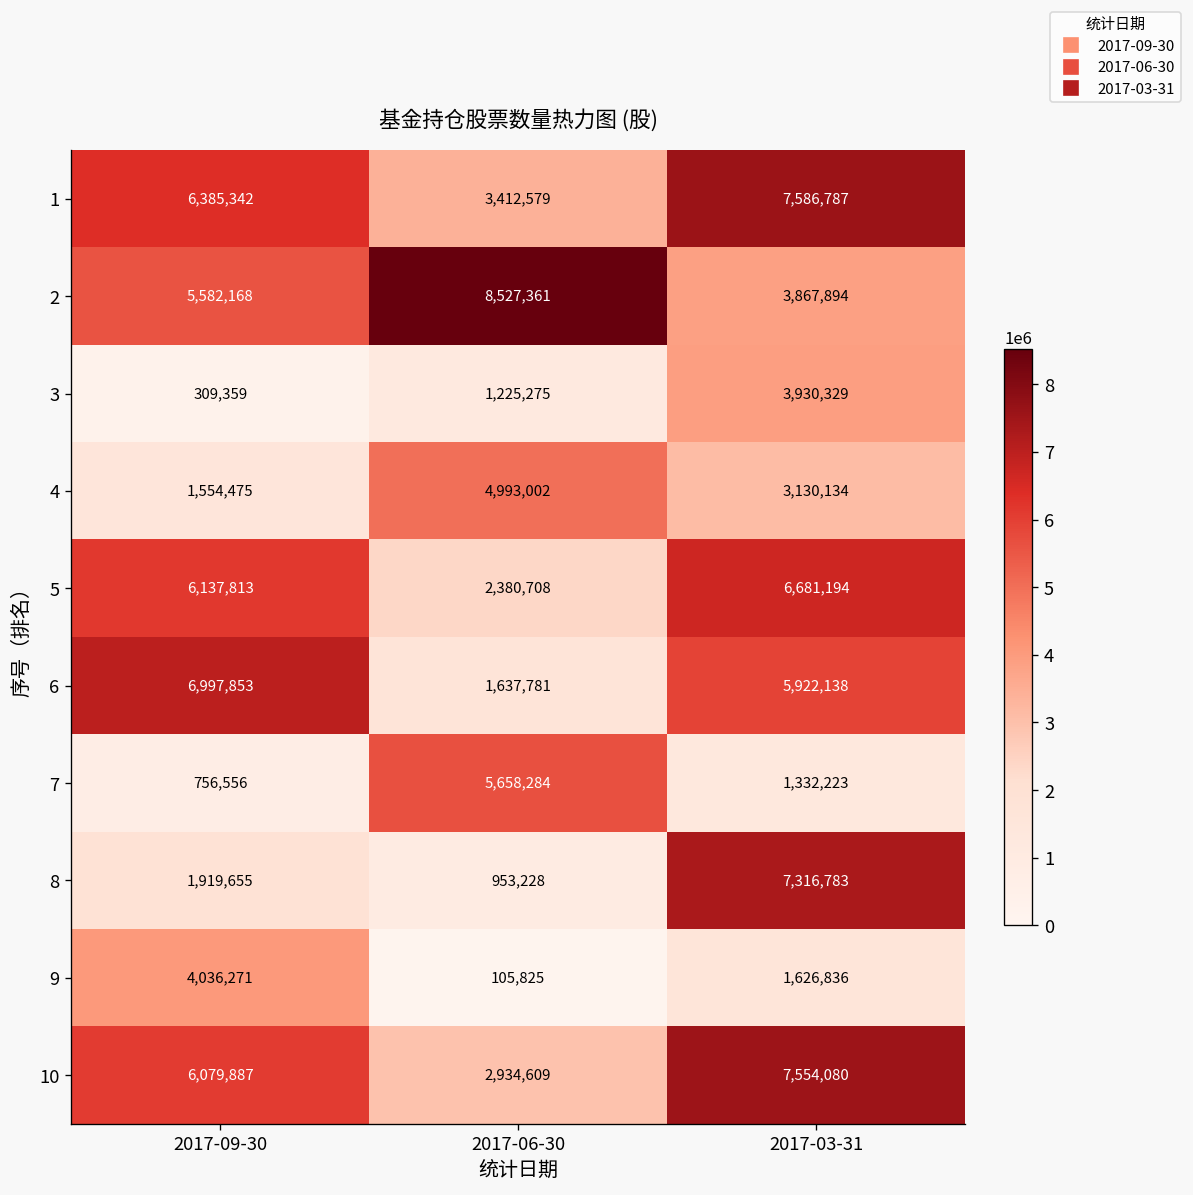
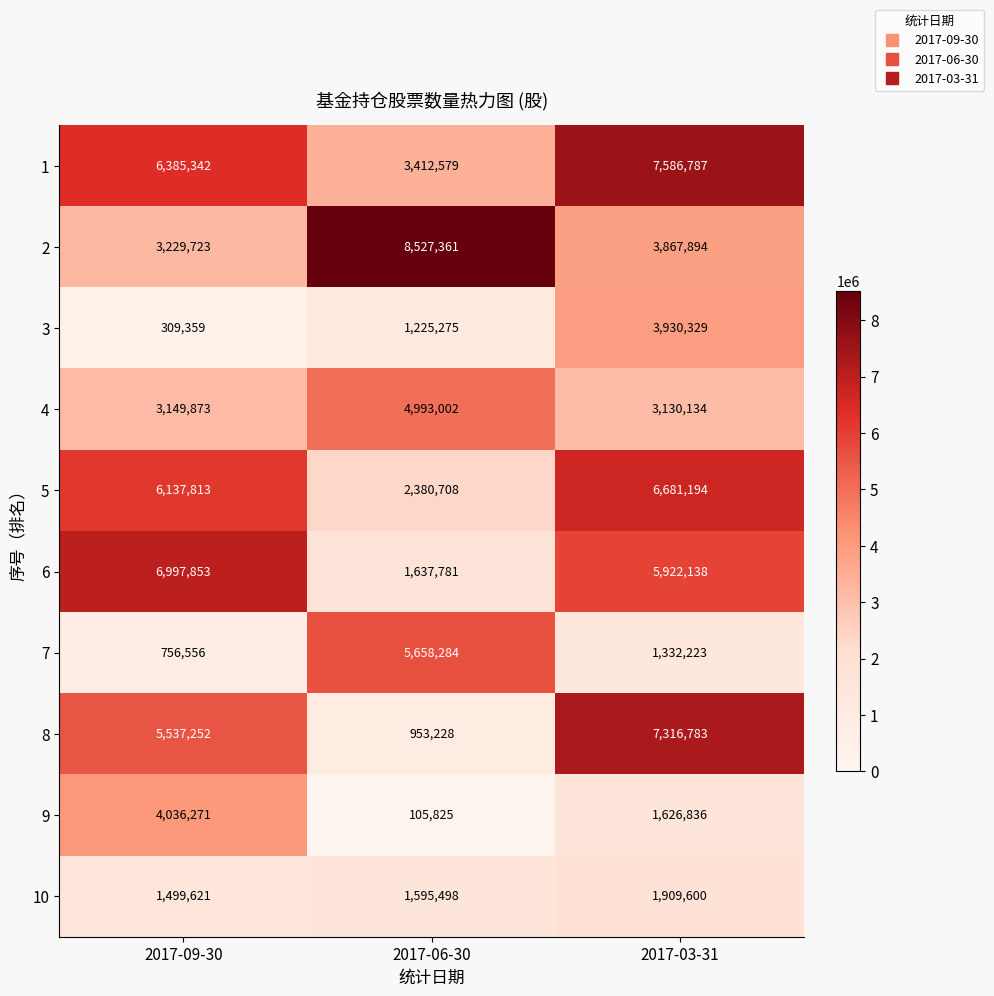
  {
    "1": {
      "2017-09-30": "6,385,342",
      "2017-06-30": "3,412,579",
      "2017-03-31": "7,586,787"
    },
    "2": {
-     "2017-09-30": "5,582,168",
+     "2017-09-30": "3,229,723",
      "2017-06-30": "8,527,361",
      "2017-03-31": "3,867,894"
    },
    "3": {
      "2017-09-30": "309,359",
      "2017-06-30": "1,225,275",
      "2017-03-31": "3,930,329"
    },
    "4": {
-     "2017-09-30": "1,554,475",
+     "2017-09-30": "3,149,873",
      "2017-06-30": "4,993,002",
      "2017-03-31": "3,130,134"
    },
    "5": {
      "2017-09-30": "6,137,813",
      "2017-06-30": "2,380,708",
      "2017-03-31": "6,681,194"
    },
    "6": {
      "2017-09-30": "6,997,853",
      "2017-06-30": "1,637,781",
      "2017-03-31": "5,922,138"
    },
    "7": {
      "2017-09-30": "756,556",
      "2017-06-30": "5,658,284",
      "2017-03-31": "1,332,223"
    },
    "8": {
-     "2017-09-30": "1,919,655",
+     "2017-09-30": "5,537,252",
      "2017-06-30": "953,228",
      "2017-03-31": "7,316,783"
    },
    "9": {
      "2017-09-30": "4,036,271",
      "2017-06-30": "105,825",
      "2017-03-31": "1,626,836"
    },
    "10": {
-     "2017-09-30": "6,079,887",
-     "2017-06-30": "2,934,609",
-     "2017-03-31": "7,554,080"
+     "2017-09-30": "1,499,621",
+     "2017-06-30": "1,595,498",
+     "2017-03-31": "1,909,600"
    }
  }
